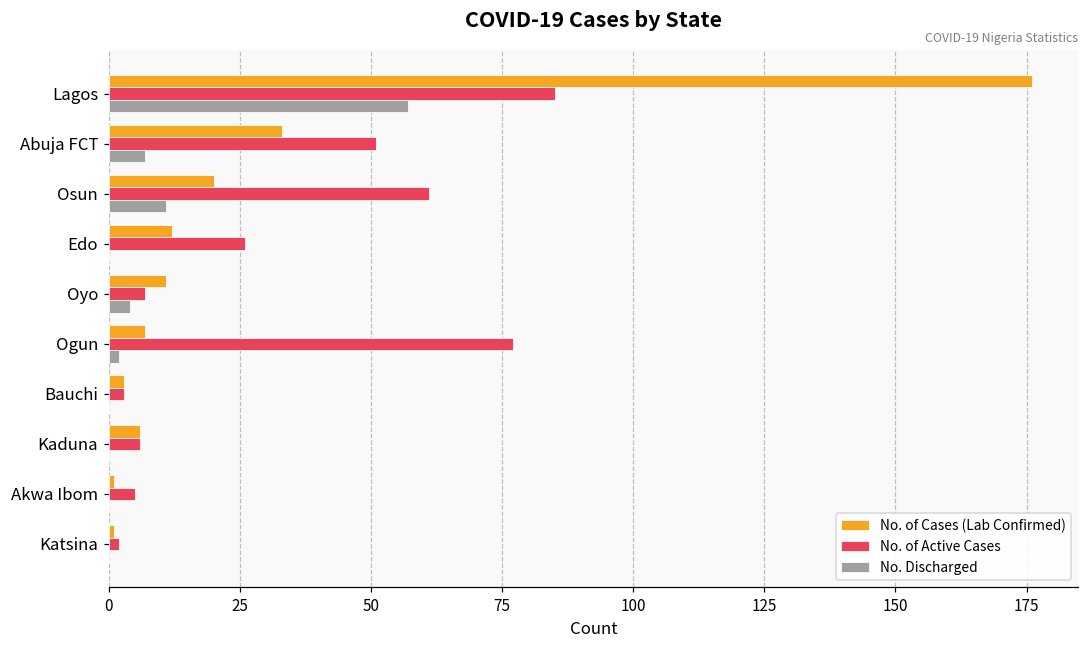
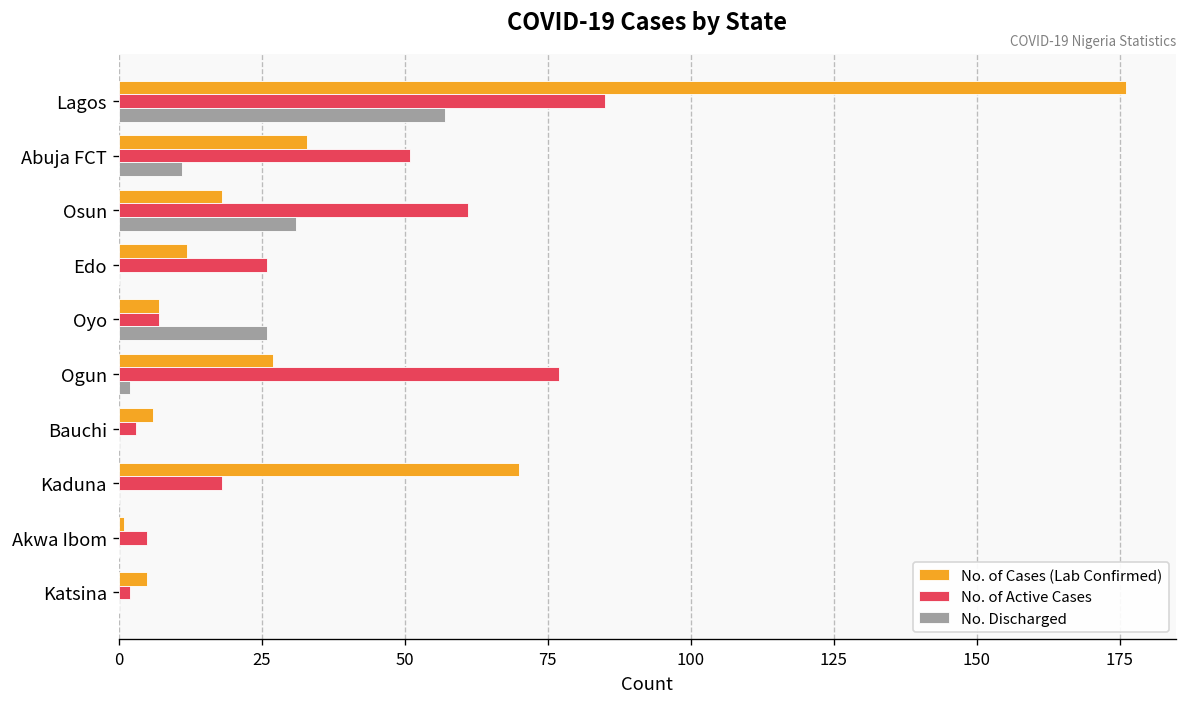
  {
    "No. of Cases (Lab Confirmed)": {
      "Lagos": 176,
      "Abuja FCT": 33,
-     "Osun": 20,
+     "Osun": 18,
      "Edo": 12,
-     "Oyo": 11,
-     "Ogun": 7,
-     "Bauchi": 3,
-     "Kaduna": 6,
+     "Oyo": 7,
+     "Ogun": 27,
+     "Bauchi": 6,
+     "Kaduna": 70,
      "Akwa Ibom": 1,
-     "Katsina": 1
+     "Katsina": 5
    },
    "No. of Active Cases": {
      "Lagos": 85,
      "Abuja FCT": 51,
      "Osun": 61,
      "Edo": 26,
      "Oyo": 7,
      "Ogun": 77,
      "Bauchi": 3,
-     "Kaduna": 6,
+     "Kaduna": 18,
      "Akwa Ibom": 5,
      "Katsina": 2
    },
    "No. Discharged": {
      "Lagos": 57,
-     "Abuja FCT": 7,
-     "Osun": 11,
+     "Abuja FCT": 11,
+     "Osun": 31,
      "Edo": 0,
-     "Oyo": 4,
+     "Oyo": 26,
      "Ogun": 2,
      "Bauchi": 0,
      "Kaduna": 0,
      "Akwa Ibom": 0,
      "Katsina": 0
    }
  }
